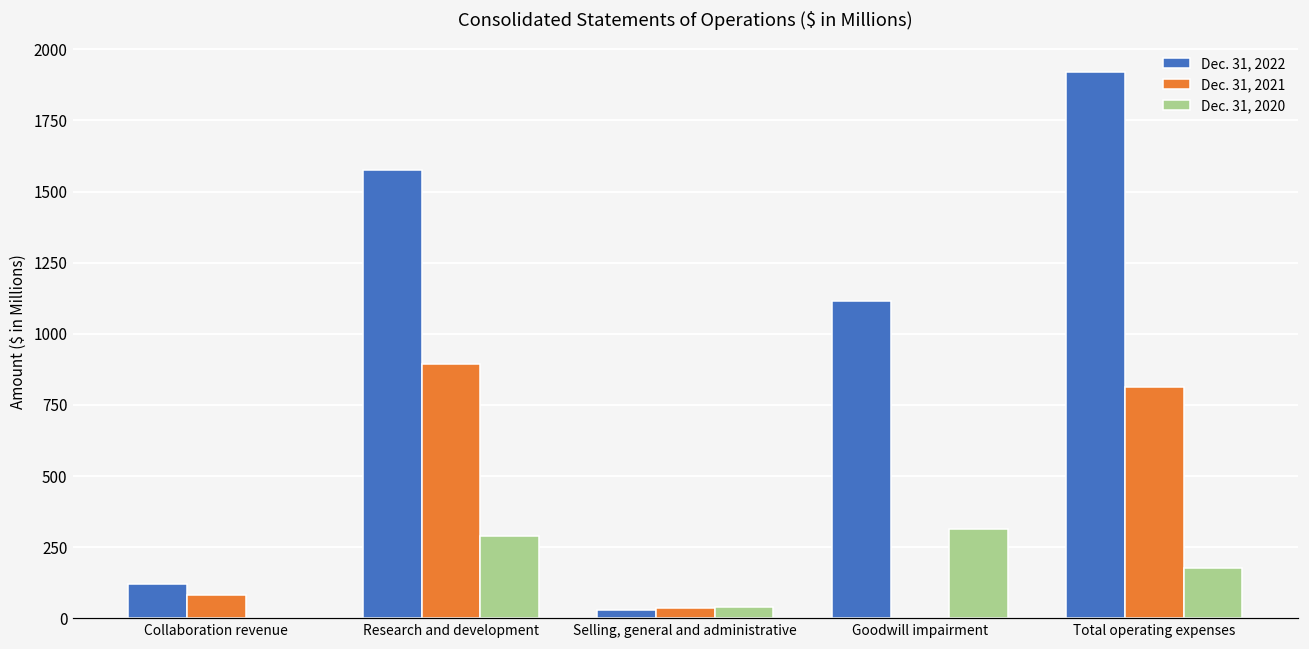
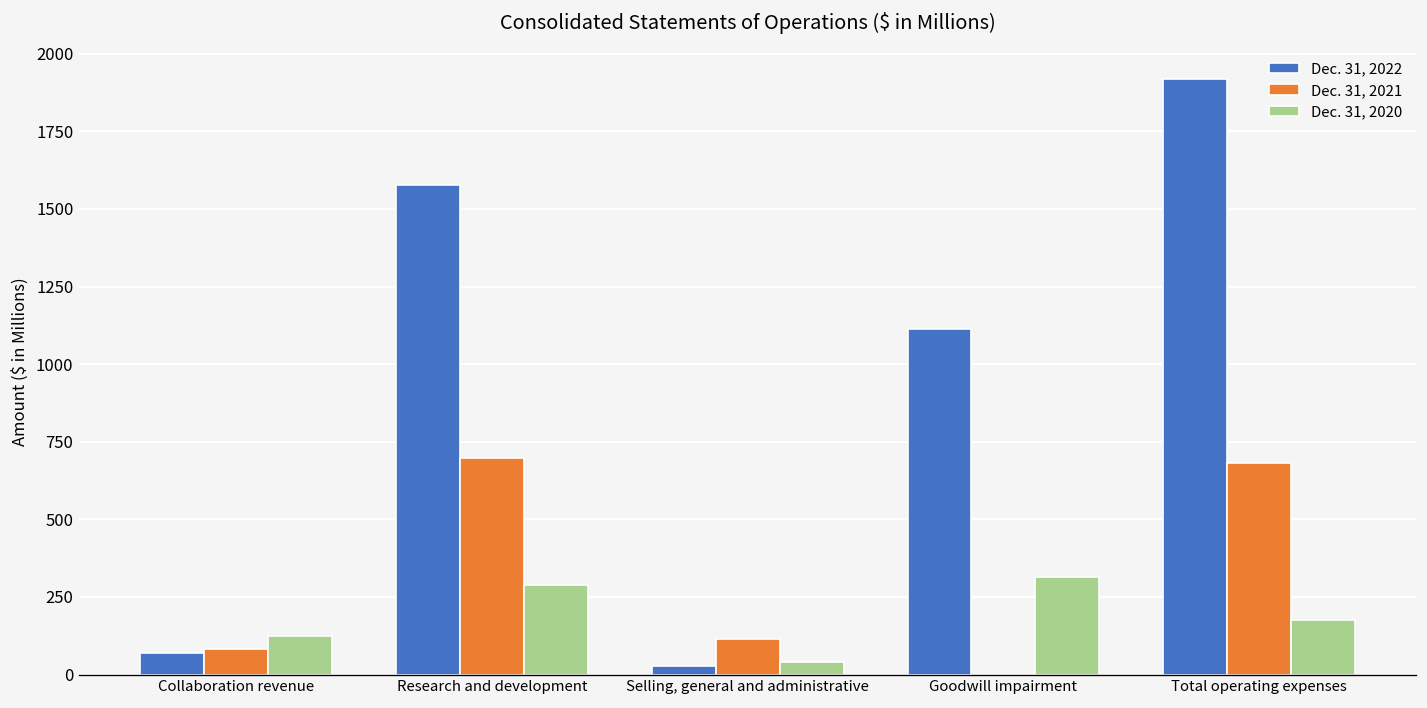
  {
    "Dec. 31, 2022": {
-     "Collaboration revenue": 120,
+     "Collaboration revenue": 70,
      "Research and development": 1580,
      "Selling, general and administrative": 30,
      "Goodwill impairment": 1110,
      "Total operating expenses": 1920
    },
    "Dec. 31, 2021": {
      "Collaboration revenue": 80,
-     "Research and development": 890,
-     "Selling, general and administrative": 40,
+     "Research and development": 700,
+     "Selling, general and administrative": 120,
      "Goodwill impairment": 0,
-     "Total operating expenses": 810
+     "Total operating expenses": 680
    },
    "Dec. 31, 2020": {
-     "Collaboration revenue": 0,
+     "Collaboration revenue": 130,
      "Research and development": 290,
      "Selling, general and administrative": 40,
      "Goodwill impairment": 310,
      "Total operating expenses": 180
    }
  }
